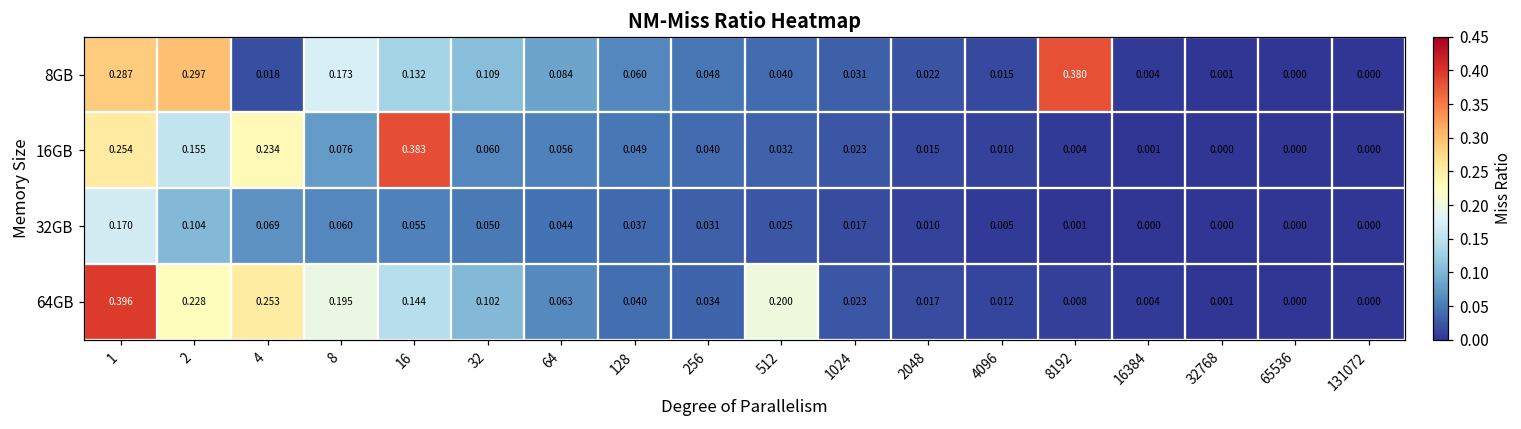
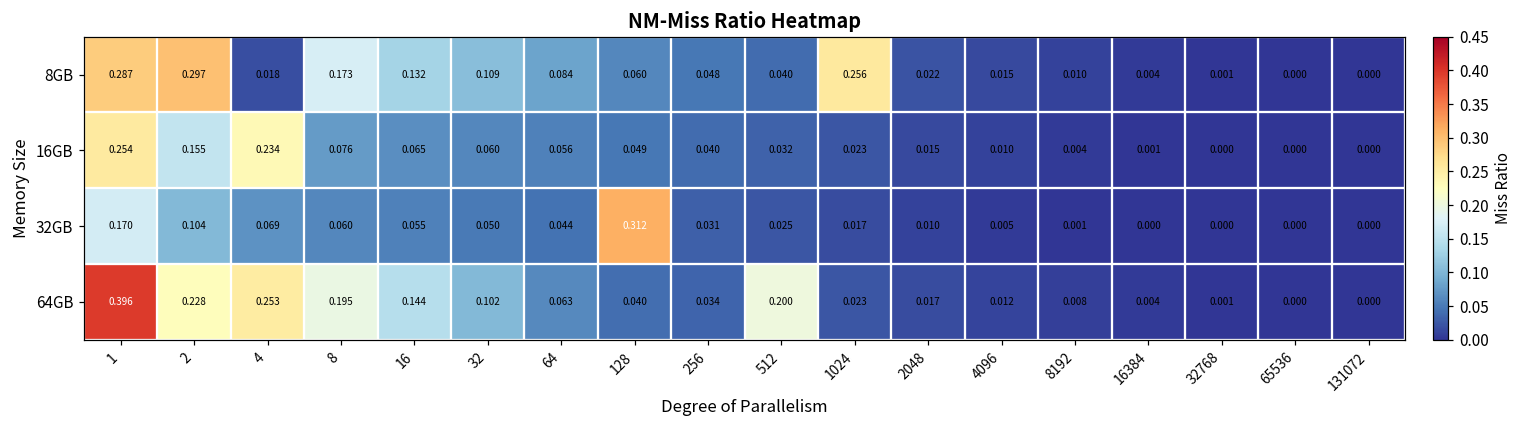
  {
    "8GB": {
      "1": 0.287,
      "2": 0.297,
      "4": 0.018,
      "8": 0.173,
      "16": 0.132,
      "32": 0.109,
      "64": 0.084,
      "128": 0.060,
      "256": 0.048,
      "512": 0.040,
-     "1024": 0.031,
+     "1024": 0.256,
      "2048": 0.022,
      "4096": 0.015,
-     "8192": 0.380,
+     "8192": 0.010,
      "16384": 0.004,
      "32768": 0.001,
      "65536": 0.000,
      "131072": 0.000
    },
    "16GB": {
      "1": 0.254,
      "2": 0.155,
      "4": 0.234,
      "8": 0.076,
-     "16": 0.383,
+     "16": 0.065,
      "32": 0.060,
      "64": 0.056,
      "128": 0.049,
      "256": 0.040,
      "512": 0.032,
      "1024": 0.023,
      "2048": 0.015,
      "4096": 0.010,
      "8192": 0.004,
      "16384": 0.001,
      "32768": 0.000,
      "65536": 0.000,
      "131072": 0.000
    },
    "32GB": {
      "1": 0.170,
      "2": 0.104,
      "4": 0.069,
      "8": 0.060,
      "16": 0.055,
      "32": 0.050,
      "64": 0.044,
-     "128": 0.037,
+     "128": 0.312,
      "256": 0.031,
      "512": 0.025,
      "1024": 0.017,
      "2048": 0.010,
      "4096": 0.005,
      "8192": 0.001,
      "16384": 0.000,
      "32768": 0.000,
      "65536": 0.000,
      "131072": 0.000
    },
    "64GB": {
      "1": 0.396,
      "2": 0.228,
      "4": 0.253,
      "8": 0.195,
      "16": 0.144,
      "32": 0.102,
      "64": 0.063,
      "128": 0.040,
      "256": 0.034,
      "512": 0.200,
      "1024": 0.023,
      "2048": 0.017,
      "4096": 0.012,
      "8192": 0.008,
      "16384": 0.004,
      "32768": 0.001,
      "65536": 0.000,
      "131072": 0.000
    }
  }
